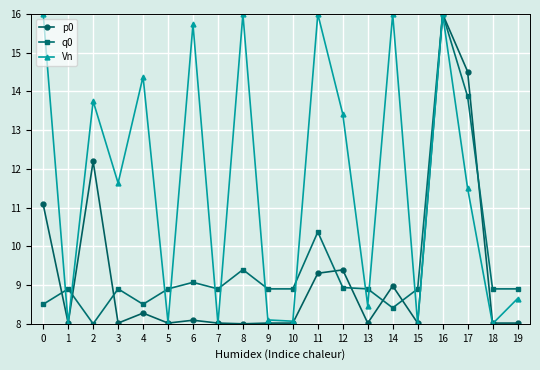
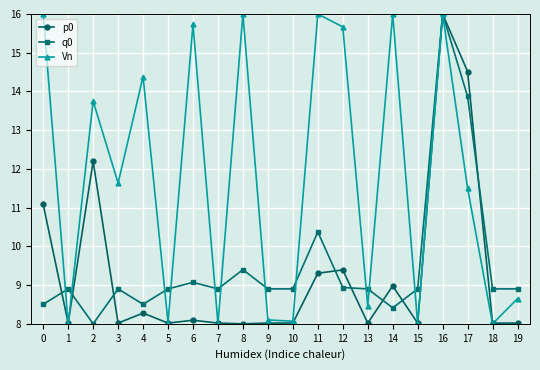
  {
    "Vn": {
      "0": 16.0,
      "2": 13.8,
      "3": 11.6,
      "4": 14.4,
      "6": 15.7,
      "8": 16.0,
      "9": 8.1,
      "11": 16.0,
-     "12": 13.4,
+     "12": 15.7,
      "13": 8.5,
      "14": 16.0,
      "17": 11.5,
      "19": 8.7
    }
  }
